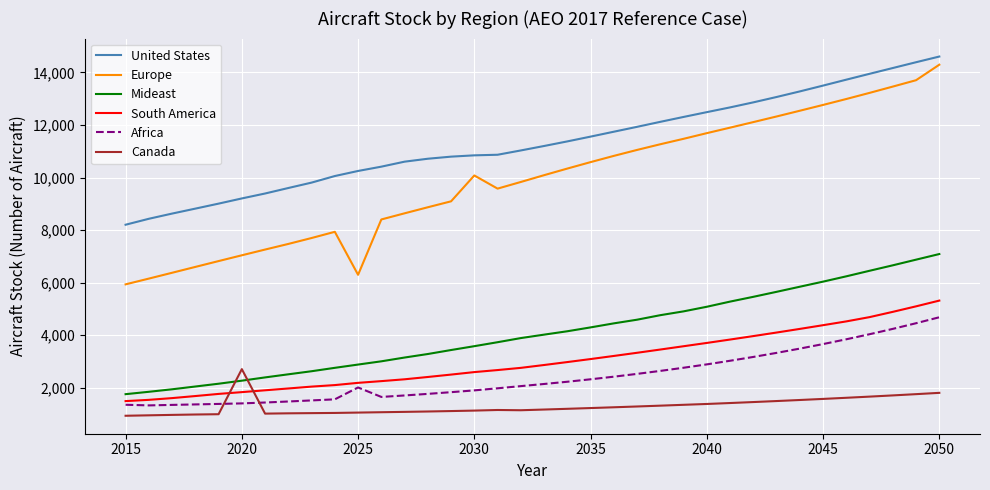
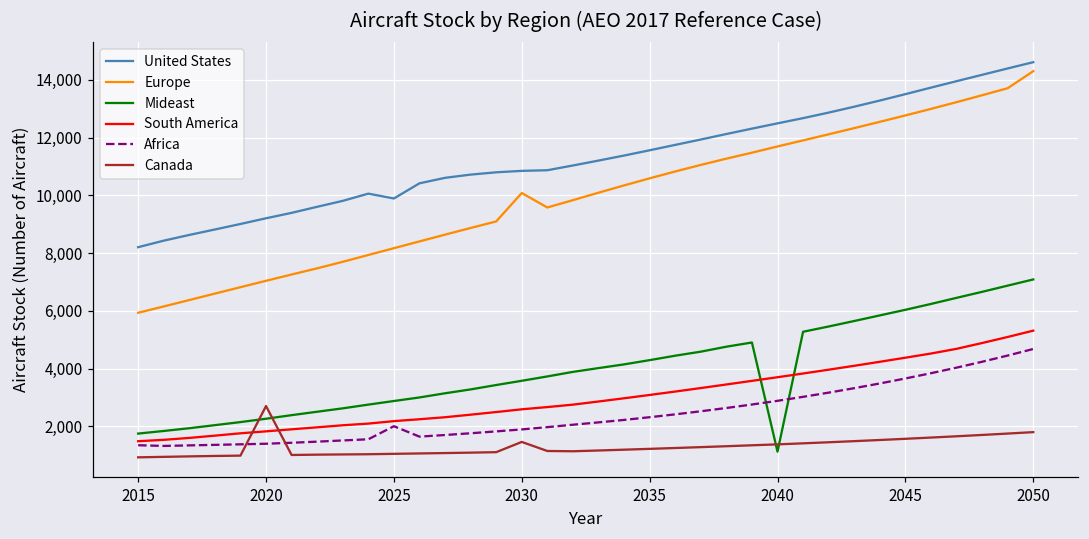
  {
    "United States": {
      "2015": "8,200",
      "2020": "9,200",
-     "2025": "10,300",
+     "2025": "9,900",
      "2030": "10,800",
      "2035": "11,600",
      "2040": "12,500",
      "2045": "13,500",
      "2050": "14,600"
    },
    "Europe": {
      "2015": "5,900",
      "2020": "7,000",
-     "2025": "6,300",
+     "2025": "8,200",
      "2030": "10,100",
      "2035": "10,600",
      "2040": "11,700",
      "2045": "12,800",
      "2050": "14,300"
    },
    "Mideast": {
      "2015": "1,800",
      "2020": "2,300",
      "2025": "2,900",
      "2030": "3,600",
      "2035": "4,300",
-     "2040": "5,100",
+     "2040": "1,100",
      "2045": "6,000",
      "2050": "7,100"
    },
    "South America": {
      "2015": "1,500",
      "2020": "1,800",
      "2025": "2,200",
      "2030": "2,600",
      "2035": "3,100",
      "2040": "3,700",
      "2045": "4,400",
      "2050": "5,300"
    },
    "Africa": {
      "2015": "1,400",
      "2020": "1,400",
      "2025": "2,000",
      "2030": "1,900",
      "2035": "2,300",
      "2040": "2,900",
      "2045": "3,700",
      "2050": "4,700"
    },
    "Canada": {
      "2015": "900",
      "2020": "2,700",
      "2025": "1,100",
-     "2030": "1,100",
+     "2030": "1,500",
      "2035": "1,200",
      "2040": "1,400",
      "2045": "1,600",
      "2050": "1,800"
    }
  }
